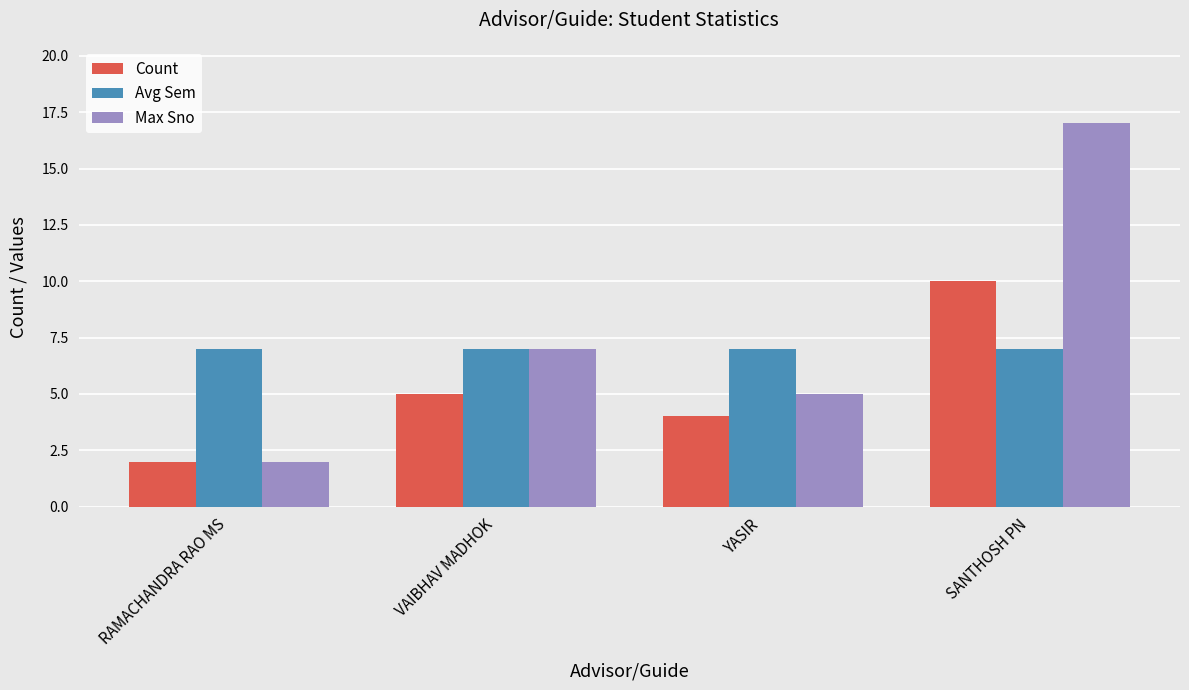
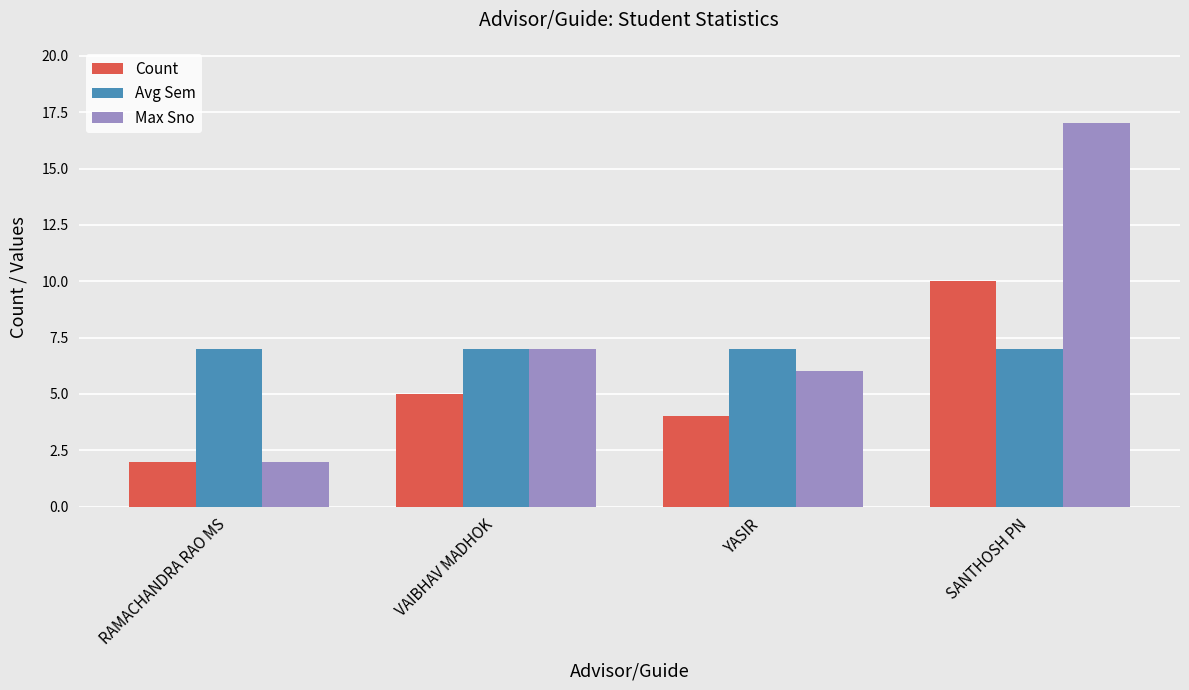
  {
    "Count": {
      "RAMACHANDRA RAO MS": 2,
      "VAIBHAV MADHOK": 5,
      "YASIR": 4,
      "SANTHOSH PN": 10
    },
    "Avg Sem": {
      "RAMACHANDRA RAO MS": 7,
      "VAIBHAV MADHOK": 7,
      "YASIR": 7,
      "SANTHOSH PN": 7
    },
    "Max Sno": {
      "RAMACHANDRA RAO MS": 2,
      "VAIBHAV MADHOK": 7,
-     "YASIR": 5,
+     "YASIR": 6,
      "SANTHOSH PN": 17
    }
  }
